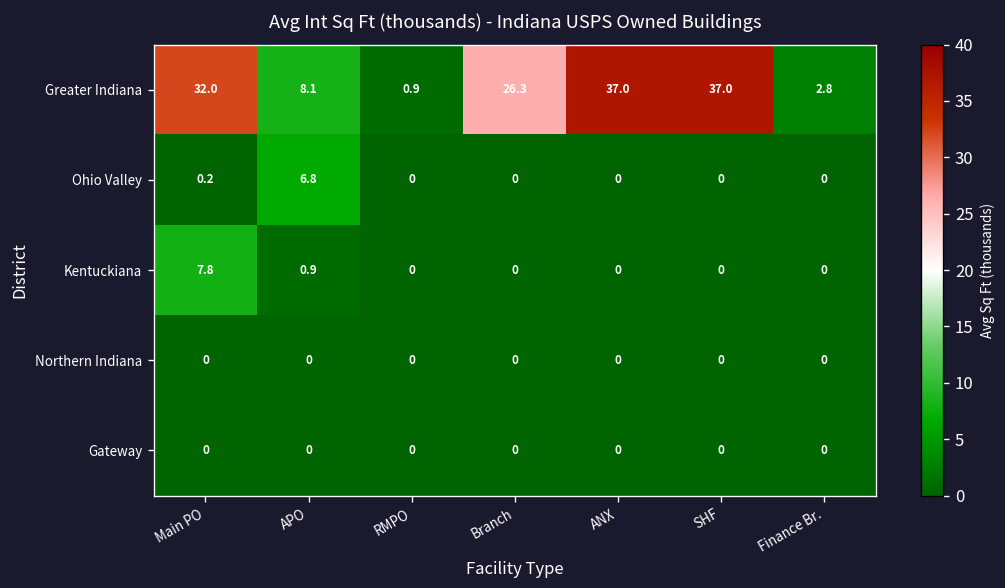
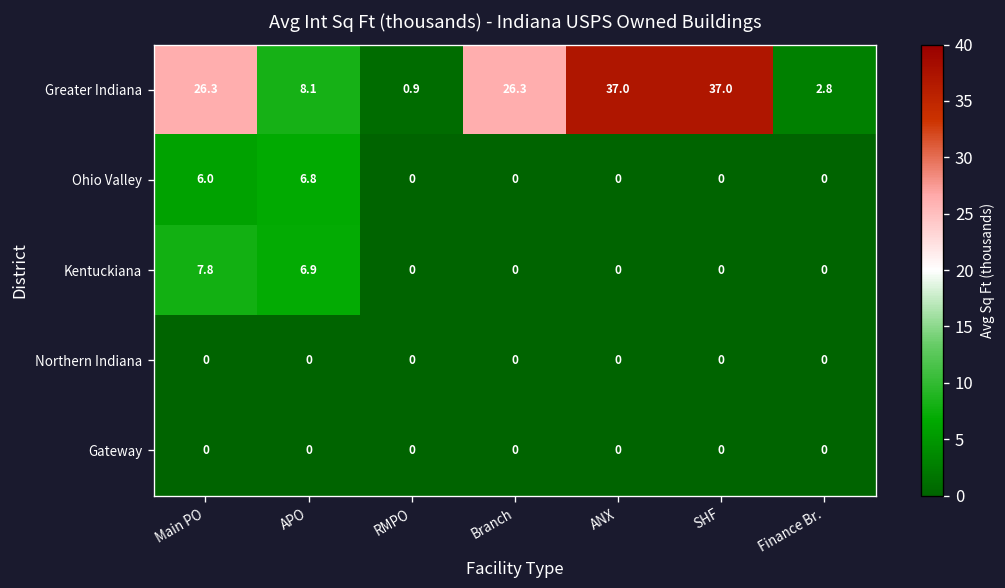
  {
    "Greater Indiana": {
-     "Main PO": 32.0,
+     "Main PO": 26.3,
      "APO": 8.1,
      "RMPO": 0.9,
      "Branch": 26.3,
      "ANX": 37.0,
      "SHF": 37.0,
      "Finance Br.": 2.8
    },
    "Ohio Valley": {
-     "Main PO": 0.2,
+     "Main PO": 6.0,
      "APO": 6.8,
      "RMPO": 0,
      "Branch": 0,
      "ANX": 0,
      "SHF": 0,
      "Finance Br.": 0
    },
    "Kentuckiana": {
      "Main PO": 7.8,
-     "APO": 0.9,
+     "APO": 6.9,
      "RMPO": 0,
      "Branch": 0,
      "ANX": 0,
      "SHF": 0,
      "Finance Br.": 0
    },
    "Northern Indiana": {
      "Main PO": 0,
      "APO": 0,
      "RMPO": 0,
      "Branch": 0,
      "ANX": 0,
      "SHF": 0,
      "Finance Br.": 0
    },
    "Gateway": {
      "Main PO": 0,
      "APO": 0,
      "RMPO": 0,
      "Branch": 0,
      "ANX": 0,
      "SHF": 0,
      "Finance Br.": 0
    }
  }
